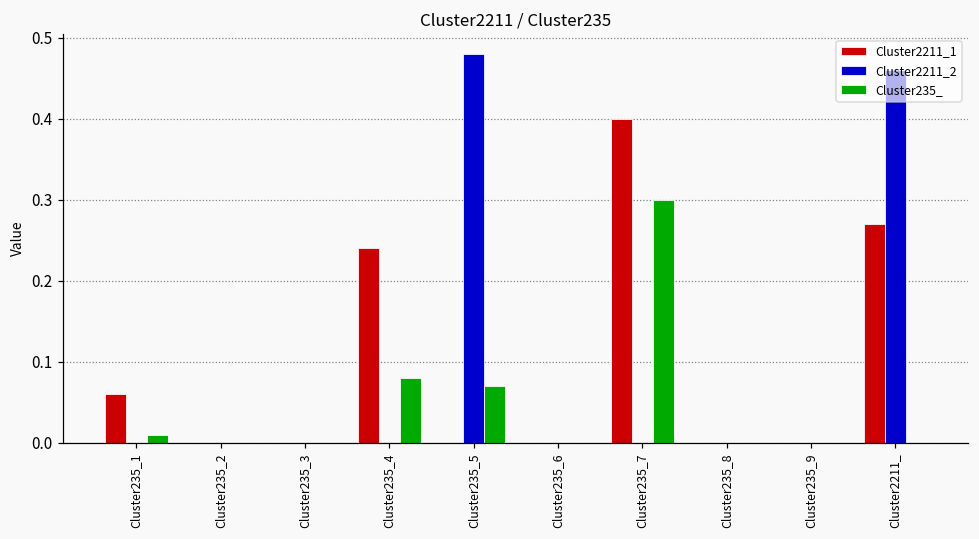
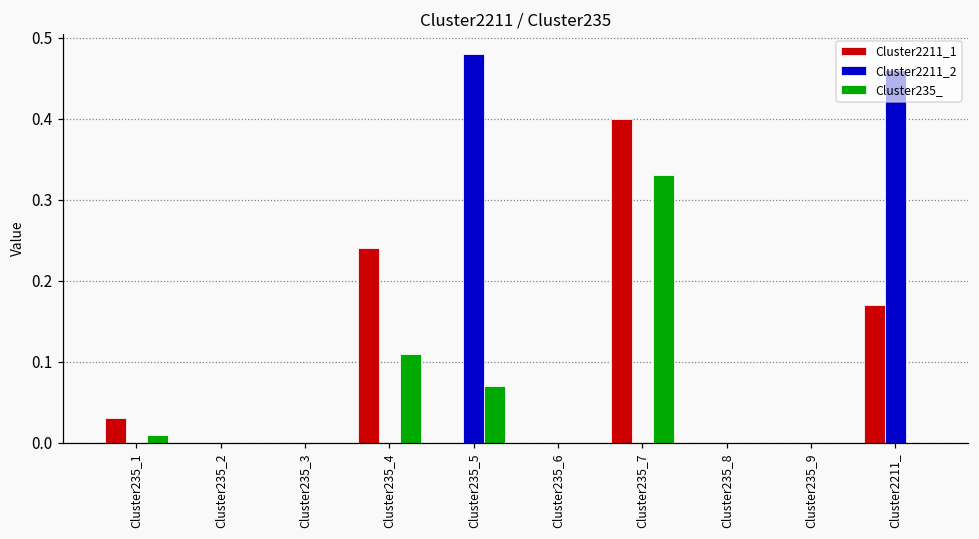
  {
    "Cluster2211_1": {
-     "Cluster235_1": 0.06,
+     "Cluster235_1": 0.03,
      "Cluster235_2": 0.00,
      "Cluster235_3": 0.00,
      "Cluster235_4": 0.24,
      "Cluster235_5": 0.00,
      "Cluster235_6": 0.00,
      "Cluster235_7": 0.40,
      "Cluster235_8": 0.00,
      "Cluster235_9": 0.00,
-     "Cluster2211_": 0.27
+     "Cluster2211_": 0.17
    },
    "Cluster2211_2": {
      "Cluster235_1": 0.00,
      "Cluster235_2": 0.00,
      "Cluster235_3": 0.00,
      "Cluster235_4": 0.00,
      "Cluster235_5": 0.48,
      "Cluster235_6": 0.00,
      "Cluster235_7": 0.00,
      "Cluster235_8": 0.00,
      "Cluster235_9": 0.00
    },
    "Cluster235_": {
      "Cluster235_1": 0.01,
      "Cluster235_2": 0.00,
      "Cluster235_3": 0.00,
-     "Cluster235_4": 0.08,
+     "Cluster235_4": 0.11,
      "Cluster235_5": 0.07,
      "Cluster235_6": 0.00,
-     "Cluster235_7": 0.30,
+     "Cluster235_7": 0.33,
      "Cluster235_8": 0.00,
      "Cluster235_9": 0.00,
      "Cluster2211_": 0.00
    }
  }
